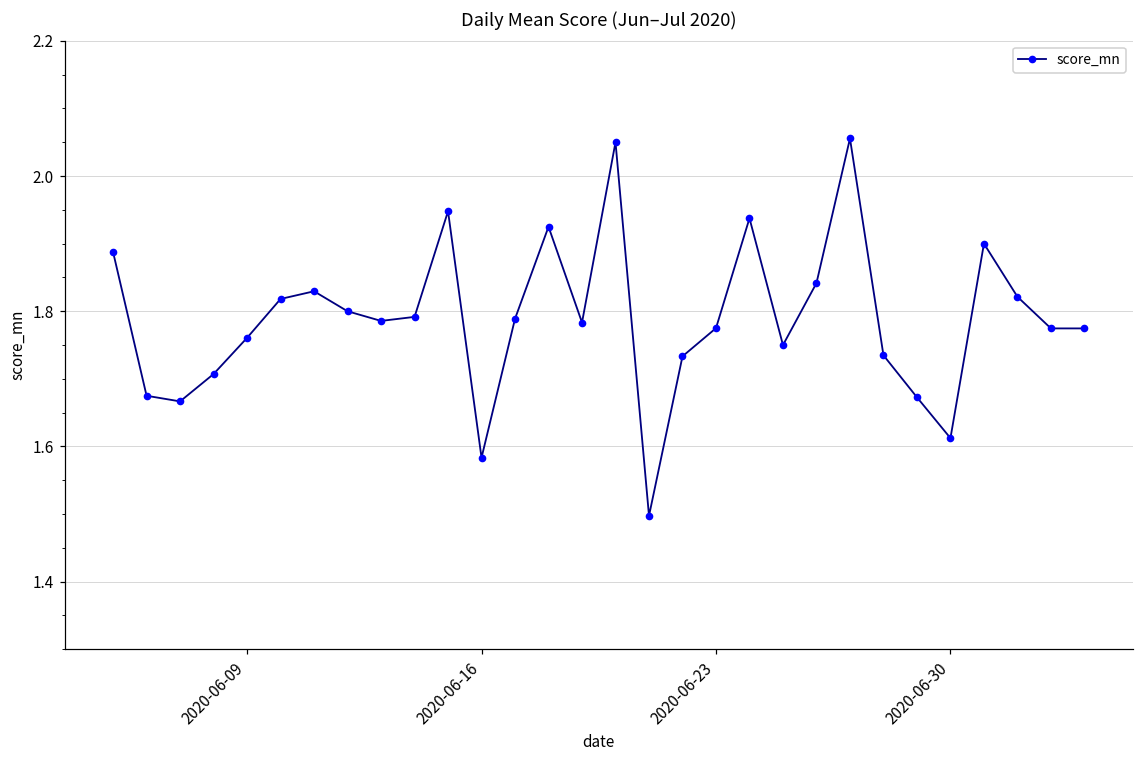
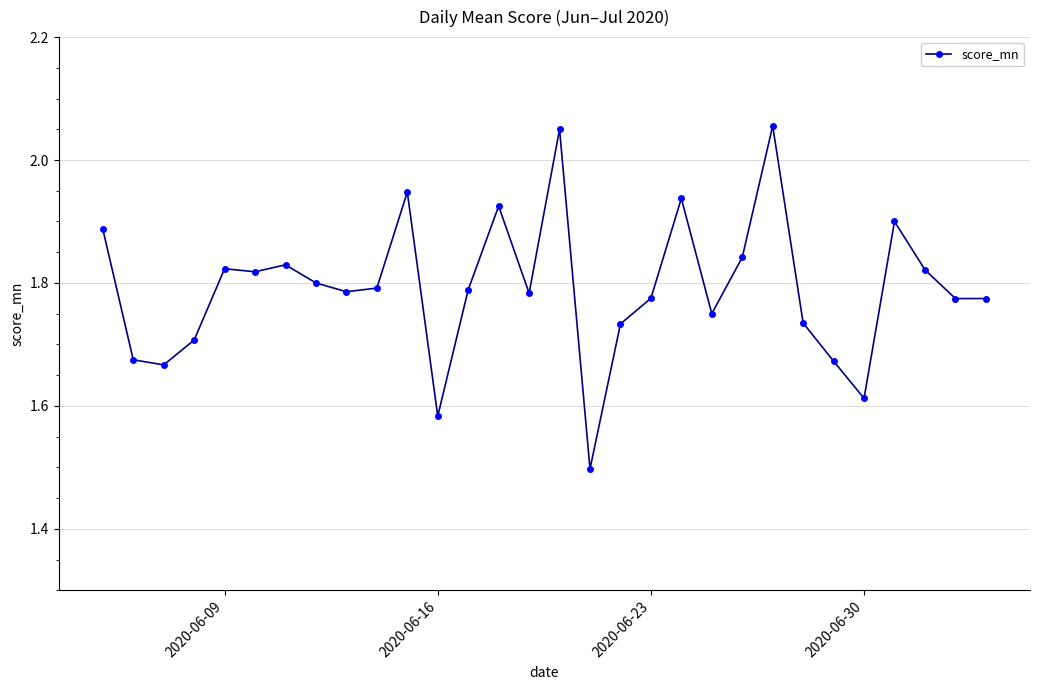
  {
-   "2020-06-09": 1.76,
+   "2020-06-09": 1.82,
    "2020-06-16": 1.58,
    "2020-06-23": 1.78,
    "2020-06-30": 1.61
  }
